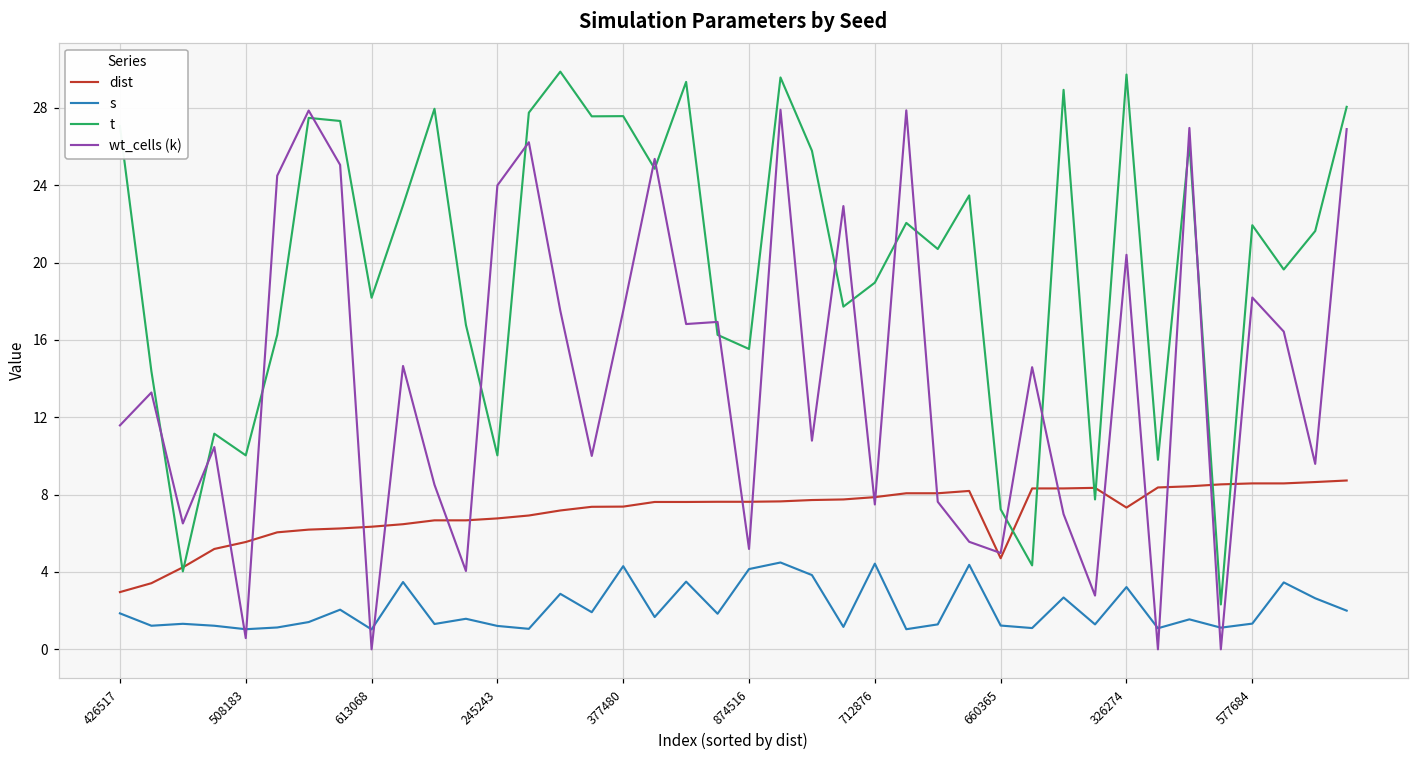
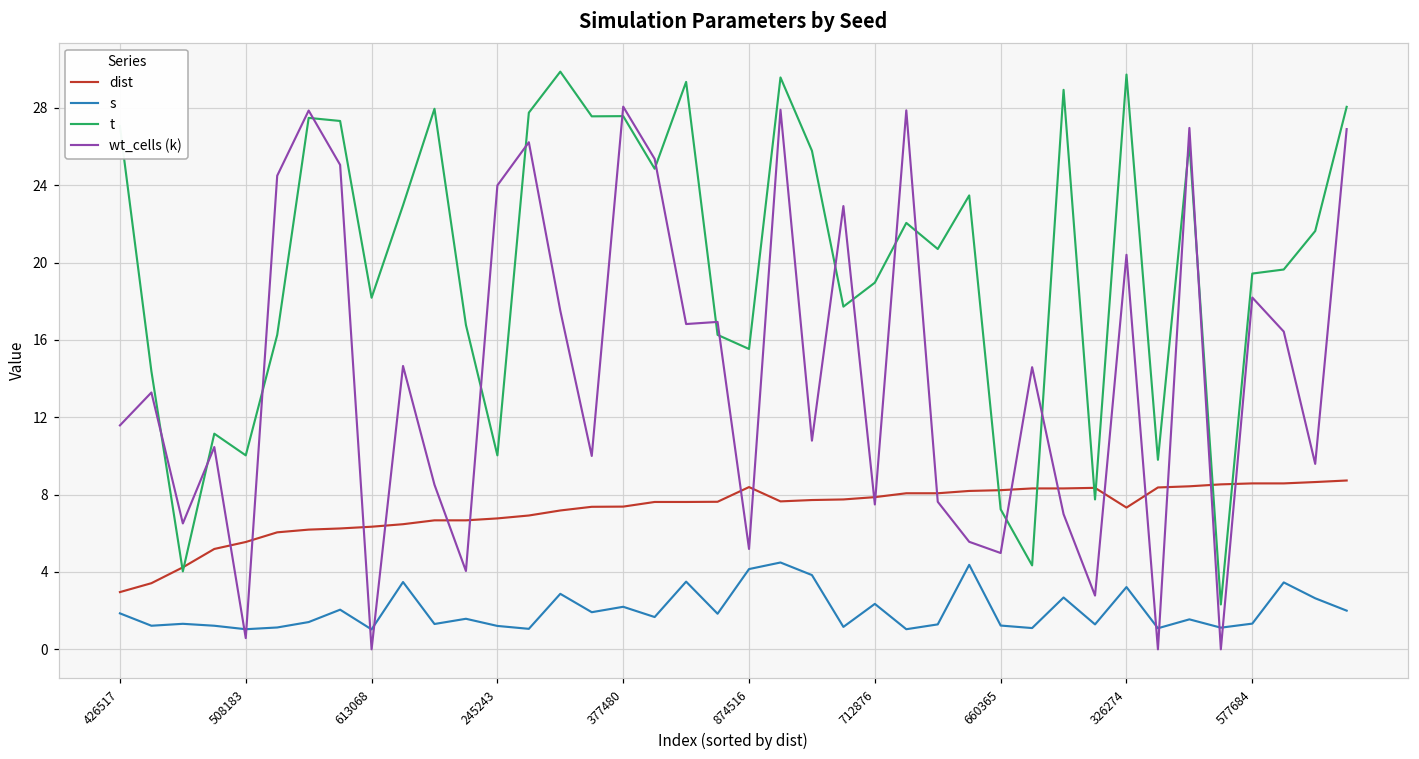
  {
    "dist": {
      "426517": 3.0,
      "508183": 5.6,
      "613068": 6.3,
      "245243": 6.8,
      "377480": 7.4,
-     "874516": 7.6,
+     "874516": 8.4,
      "712876": 7.9,
-     "660365": 4.7,
+     "660365": 8.2,
      "326274": 7.3,
      "577684": 8.6
    },
    "s": {
      "426517": 1.9,
      "508183": 1.0,
      "613068": 1.0,
      "245243": 1.2,
-     "377480": 4.3,
+     "377480": 2.2,
      "874516": 4.2,
-     "712876": 4.4,
+     "712876": 2.4,
      "660365": 1.2,
      "326274": 3.2,
      "577684": 1.3
    },
    "t": {
      "508183": 10.0,
      "613068": 18.2,
      "245243": 10.0,
      "377480": 27.6,
      "874516": 15.5,
      "712876": 19.0,
      "660365": 7.2,
      "326274": 29.7,
-     "577684": 21.9
+     "577684": 19.4
    },
    "wt_cells (k)": {
      "426517": 11.6,
      "508183": 0.6,
      "613068": 0.0,
      "245243": 24.0,
-     "377480": 17.5,
+     "377480": 28.1,
      "874516": 5.2,
      "712876": 7.5,
      "660365": 5.0,
      "326274": 20.4,
      "577684": 18.2
    }
  }
